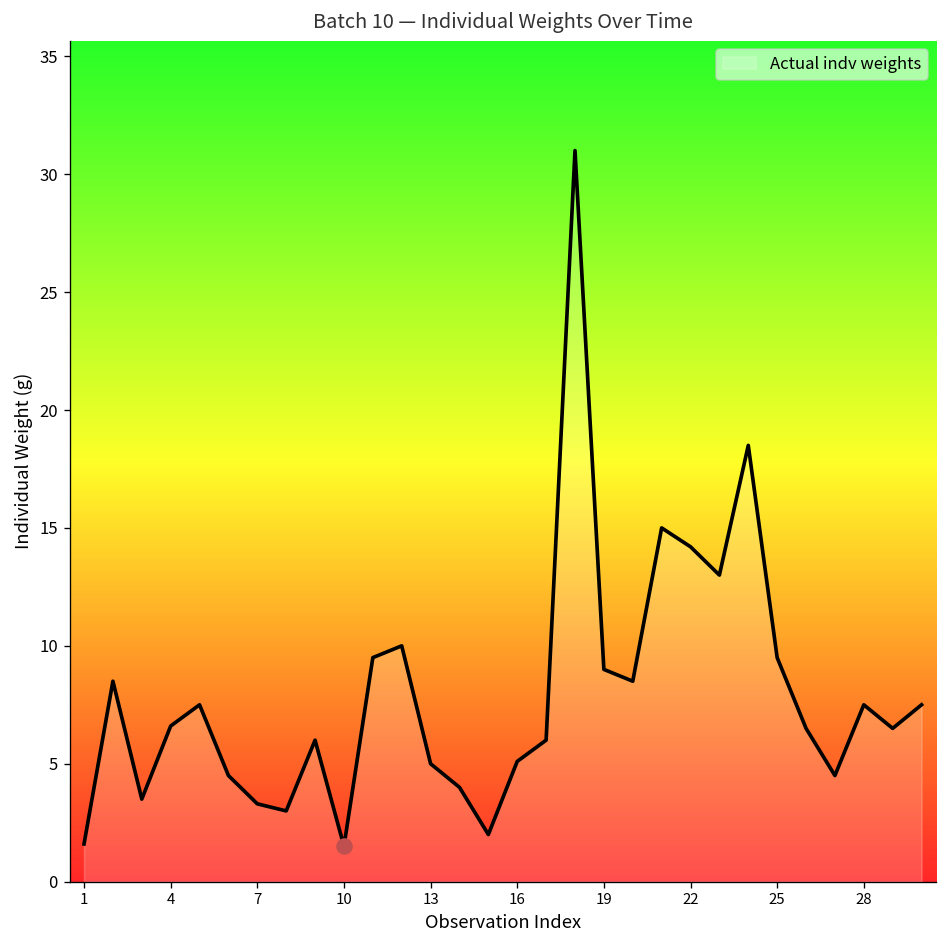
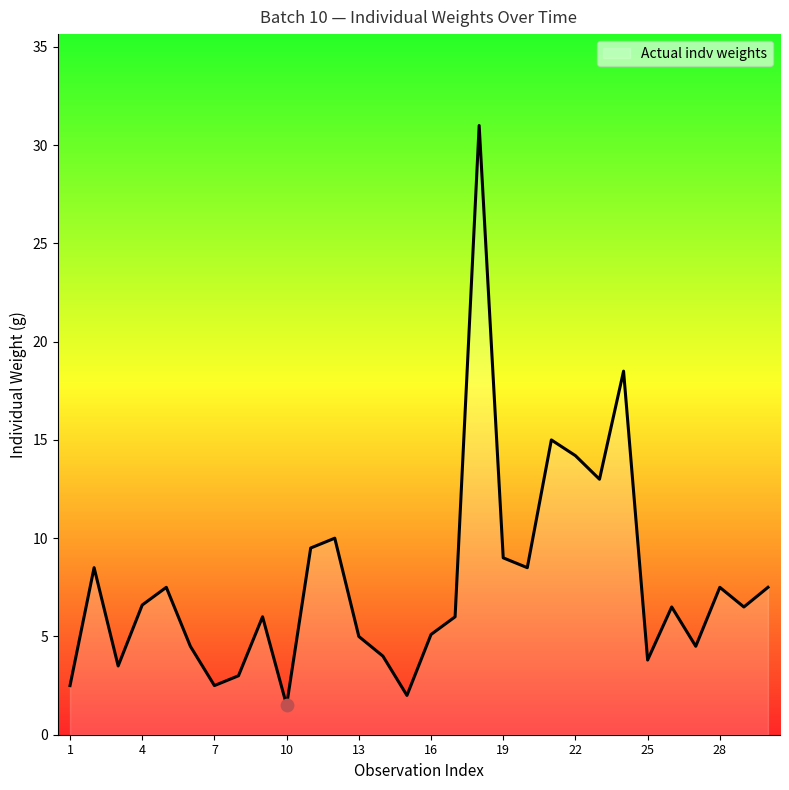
  {
    "Actual indv weights": {
-     "1": 1.6,
+     "1": 2.5,
      "4": 6.6,
-     "7": 3.3,
+     "7": 2.5,
      "13": 5.0,
      "16": 5.1,
      "19": 9.0,
      "22": 14.2,
-     "25": 9.5,
+     "25": 3.8,
      "28": 7.5
    }
  }
